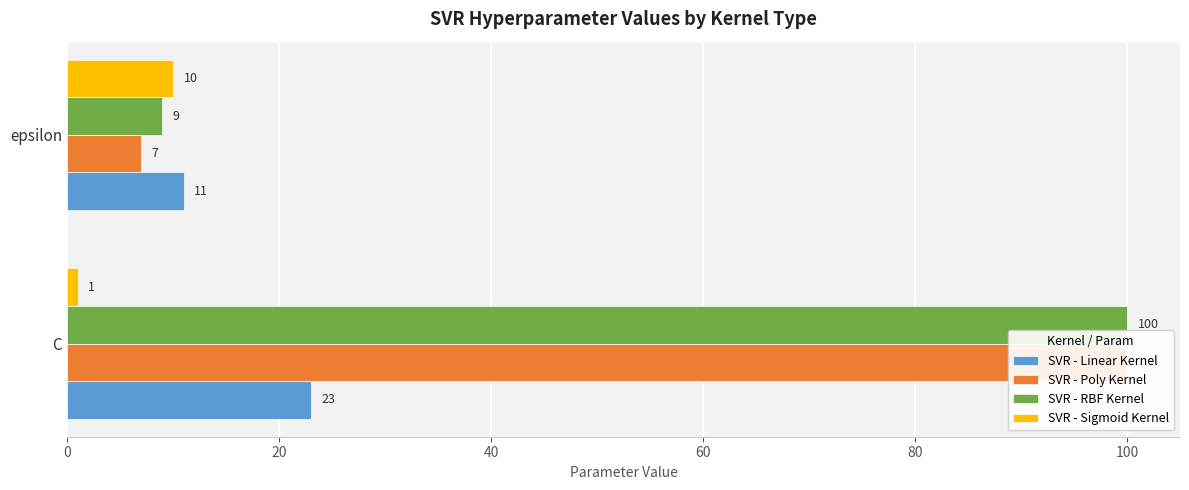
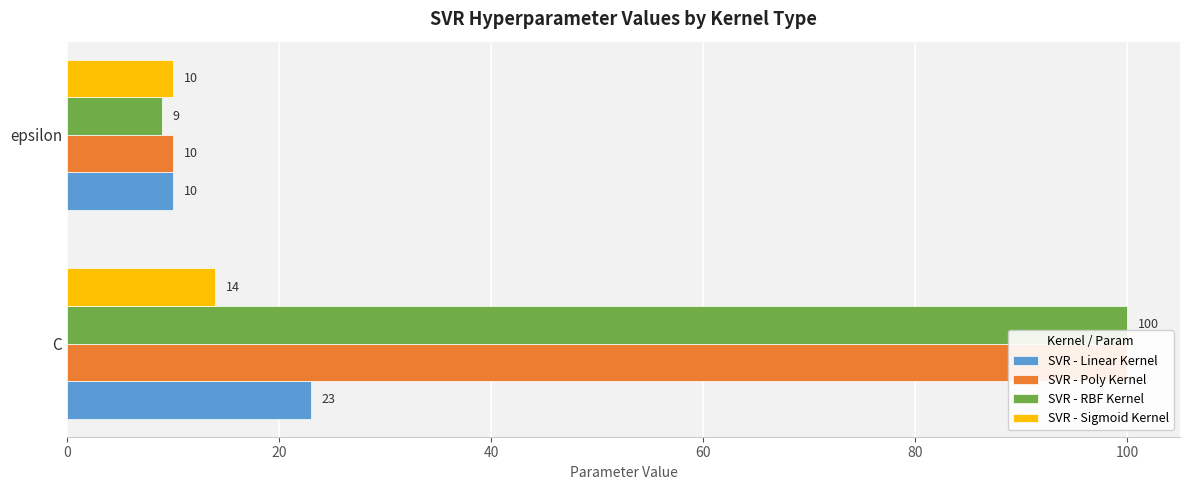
  {
    "SVR - Linear Kernel": {
-     "epsilon": 11,
+     "epsilon": 10,
      "C": 23
    },
    "SVR - Poly Kernel": {
-     "epsilon": 7
+     "epsilon": 10
    },
    "SVR - RBF Kernel": {
      "epsilon": 9
    },
    "SVR - Sigmoid Kernel": {
      "epsilon": 10,
-     "C": 1
+     "C": 14
    }
  }
